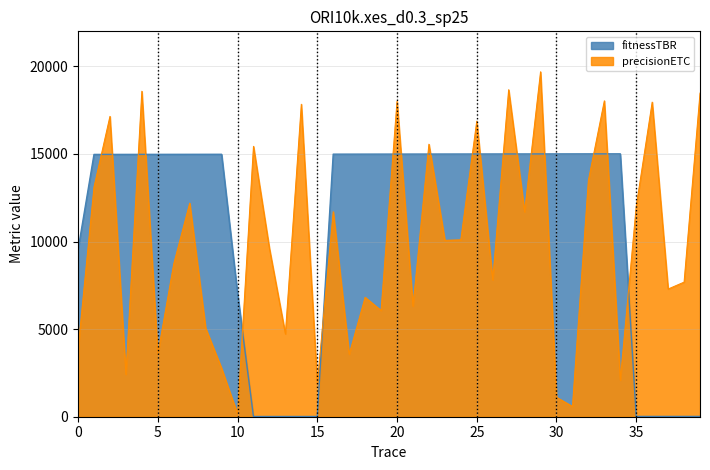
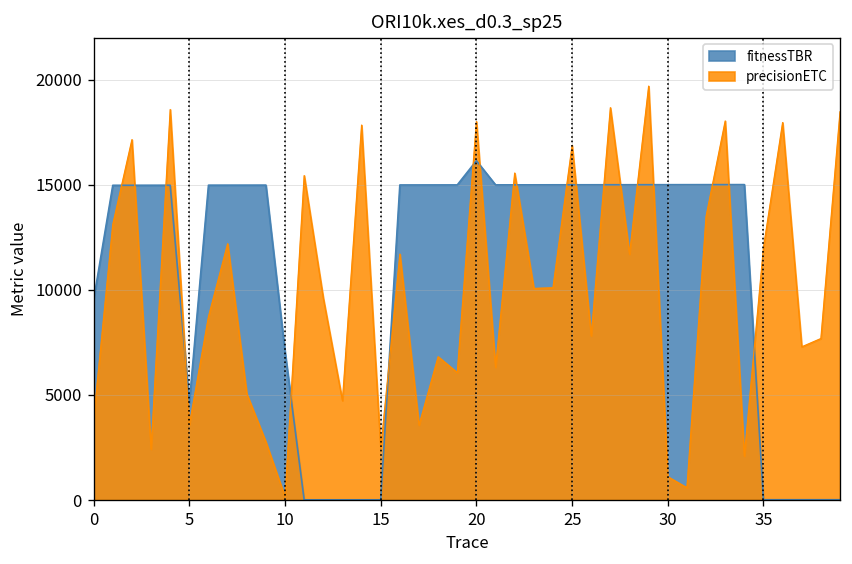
  {
    "fitnessTBR": {
      "0": 9500,
-     "5": 15000,
+     "5": 4600,
      "10": 7100,
      "15": 0,
-     "20": 15000,
+     "20": 16100,
      "25": 15000,
      "30": 15000,
      "35": 0
    },
    "precisionETC": {
      "0": 3900,
      "5": 3600,
      "10": 100,
-     "15": 1900,
+     "15": 2400,
      "20": 18000,
      "25": 16900,
      "30": 1100,
      "35": 12000
    }
  }
